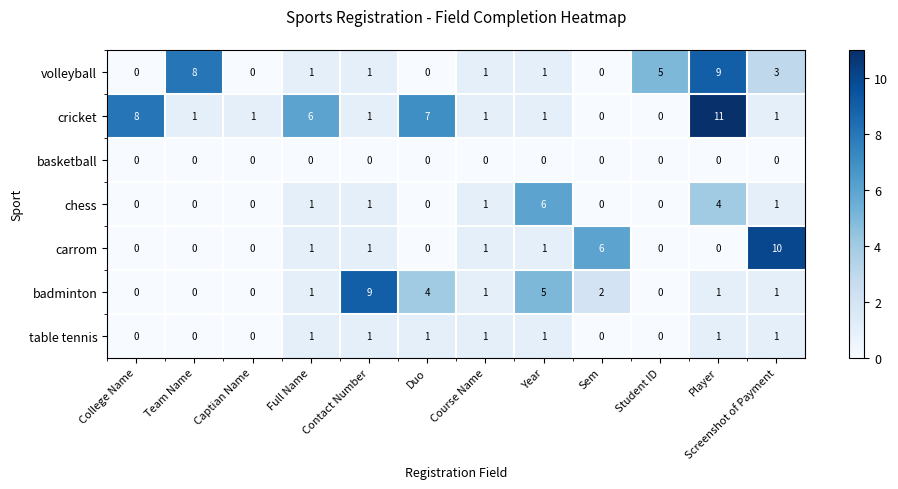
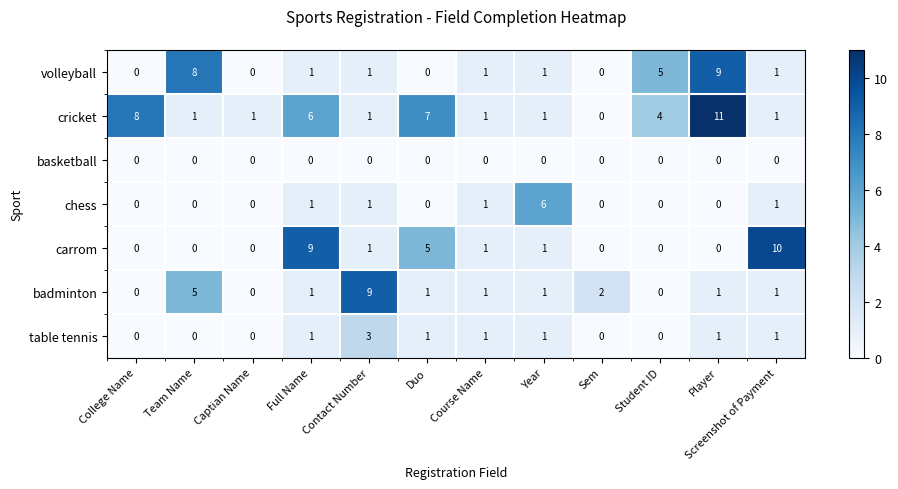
  {
    "volleyball": {
      "College Name": 0,
      "Team Name": 8,
      "Captian Name": 0,
      "Full Name": 1,
      "Contact Number": 1,
      "Duo": 0,
      "Course Name": 1,
      "Year": 1,
      "Sem": 0,
      "Student ID": 5,
      "Player": 9,
-     "Screenshot of Payment": 3
+     "Screenshot of Payment": 1
    },
    "cricket": {
      "College Name": 8,
      "Team Name": 1,
      "Captian Name": 1,
      "Full Name": 6,
      "Contact Number": 1,
      "Duo": 7,
      "Course Name": 1,
      "Year": 1,
      "Sem": 0,
-     "Student ID": 0,
+     "Student ID": 4,
      "Player": 11,
      "Screenshot of Payment": 1
    },
    "basketball": {
      "College Name": 0,
      "Team Name": 0,
      "Captian Name": 0,
      "Full Name": 0,
      "Contact Number": 0,
      "Duo": 0,
      "Course Name": 0,
      "Year": 0,
      "Sem": 0,
      "Student ID": 0,
      "Player": 0,
      "Screenshot of Payment": 0
    },
    "chess": {
      "College Name": 0,
      "Team Name": 0,
      "Captian Name": 0,
      "Full Name": 1,
      "Contact Number": 1,
      "Duo": 0,
      "Course Name": 1,
      "Year": 6,
      "Sem": 0,
      "Student ID": 0,
-     "Player": 4,
+     "Player": 0,
      "Screenshot of Payment": 1
    },
    "carrom": {
      "College Name": 0,
      "Team Name": 0,
      "Captian Name": 0,
-     "Full Name": 1,
+     "Full Name": 9,
      "Contact Number": 1,
-     "Duo": 0,
+     "Duo": 5,
      "Course Name": 1,
      "Year": 1,
-     "Sem": 6,
+     "Sem": 0,
      "Student ID": 0,
      "Player": 0,
      "Screenshot of Payment": 10
    },
    "badminton": {
      "College Name": 0,
-     "Team Name": 0,
+     "Team Name": 5,
      "Captian Name": 0,
      "Full Name": 1,
      "Contact Number": 9,
-     "Duo": 4,
+     "Duo": 1,
      "Course Name": 1,
-     "Year": 5,
+     "Year": 1,
      "Sem": 2,
      "Student ID": 0,
      "Player": 1,
      "Screenshot of Payment": 1
    },
    "table tennis": {
      "College Name": 0,
      "Team Name": 0,
      "Captian Name": 0,
      "Full Name": 1,
-     "Contact Number": 1,
+     "Contact Number": 3,
      "Duo": 1,
      "Course Name": 1,
      "Year": 1,
      "Sem": 0,
      "Student ID": 0,
      "Player": 1,
      "Screenshot of Payment": 1
    }
  }
